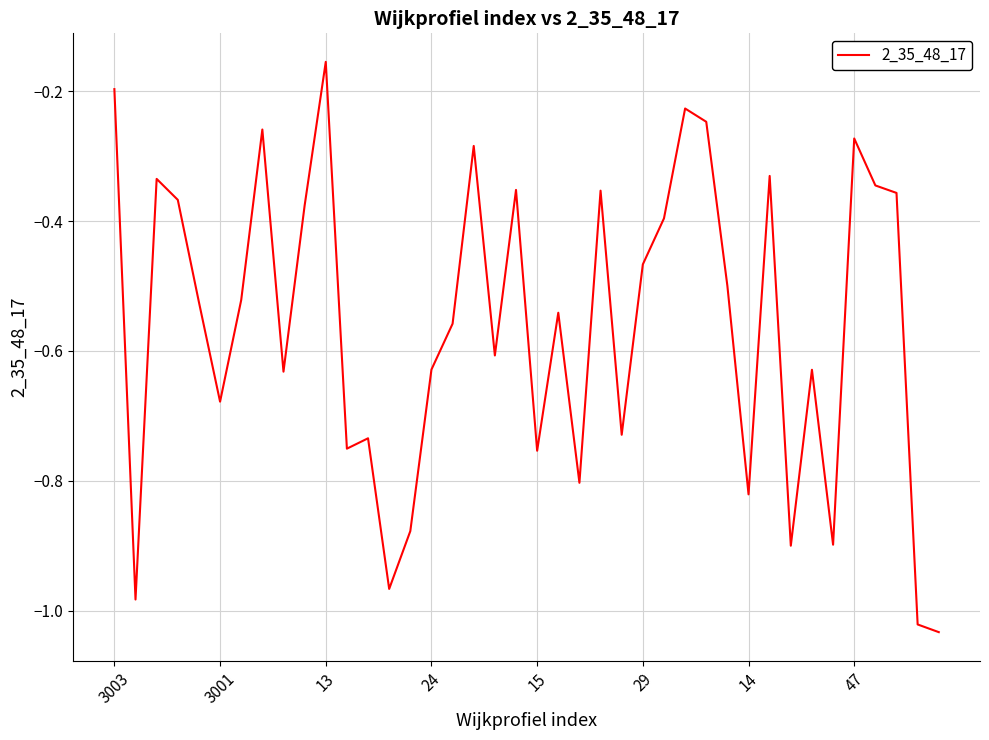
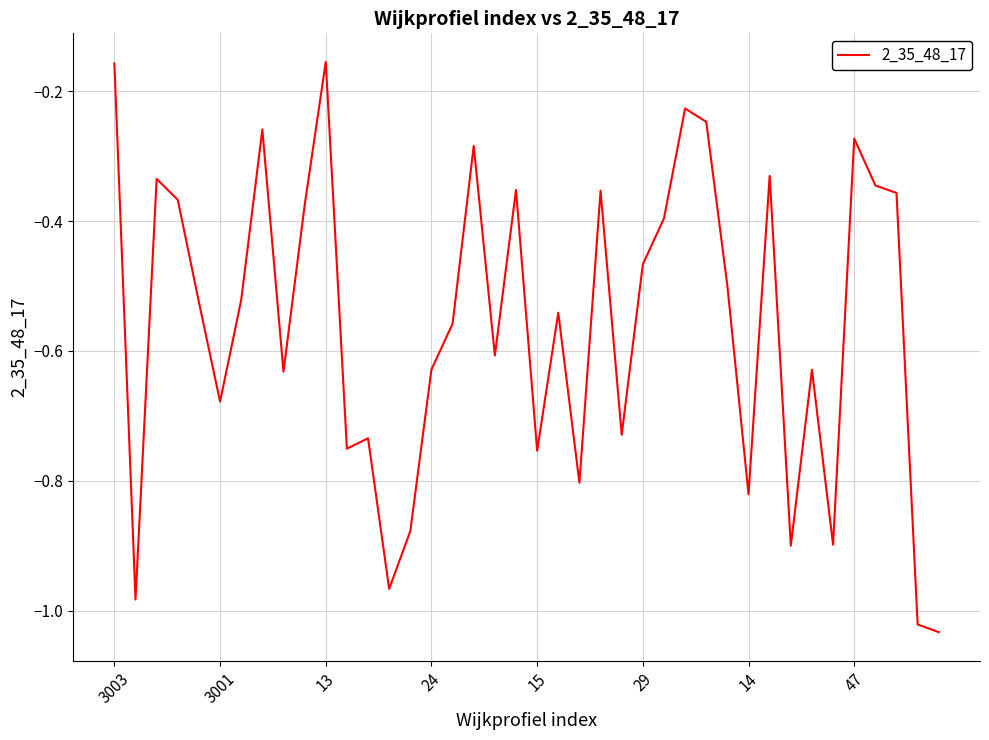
  {
-   "3003": -0.20,
+   "3003": -0.16,
    "3001": -0.68,
    "15": -0.75,
    "47": -0.27
  }
